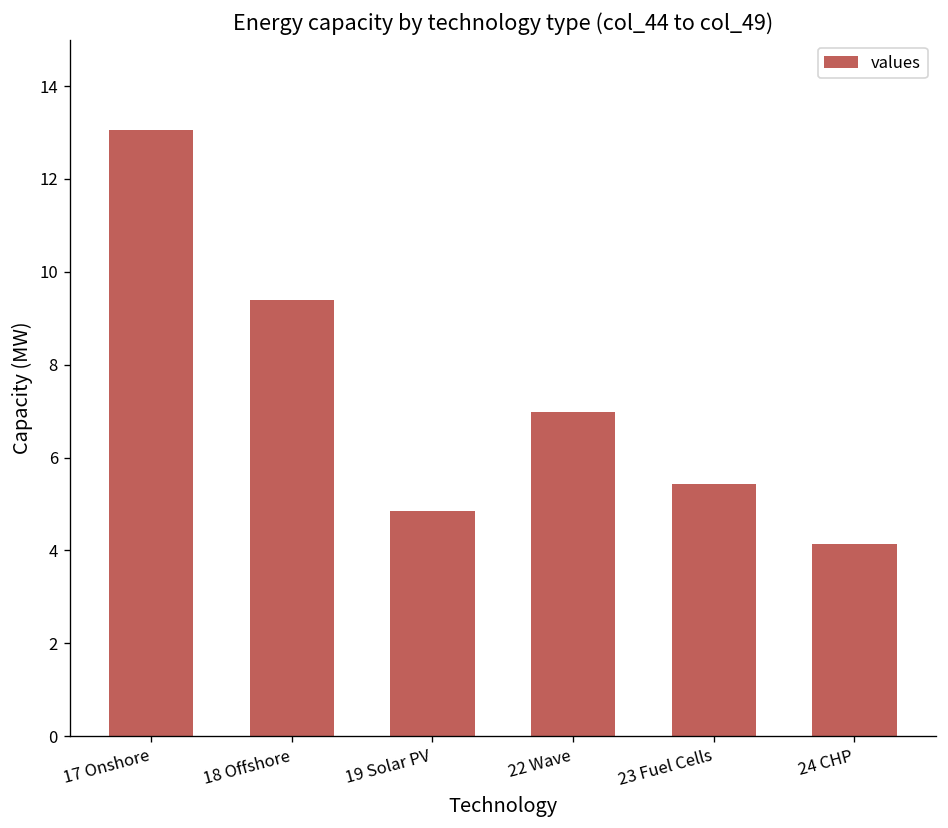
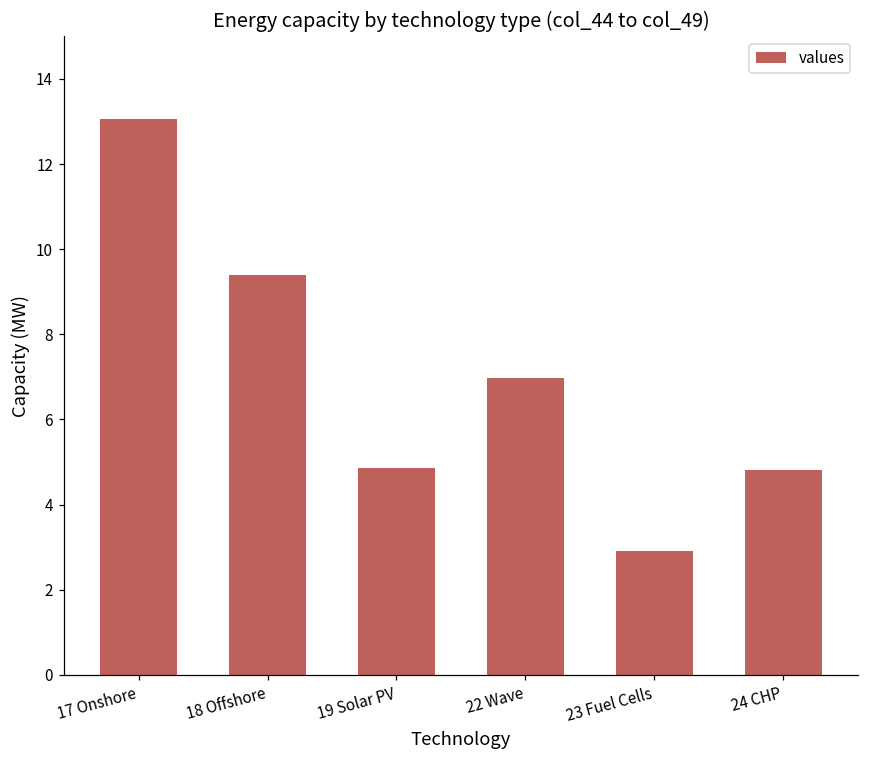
  {
    "17 Onshore": 13.1,
    "18 Offshore": 9.4,
    "19 Solar PV": 4.9,
    "22 Wave": 7.0,
-   "23 Fuel Cells": 5.4,
-   "24 CHP": 4.1
+   "23 Fuel Cells": 2.9,
+   "24 CHP": 4.8
  }
